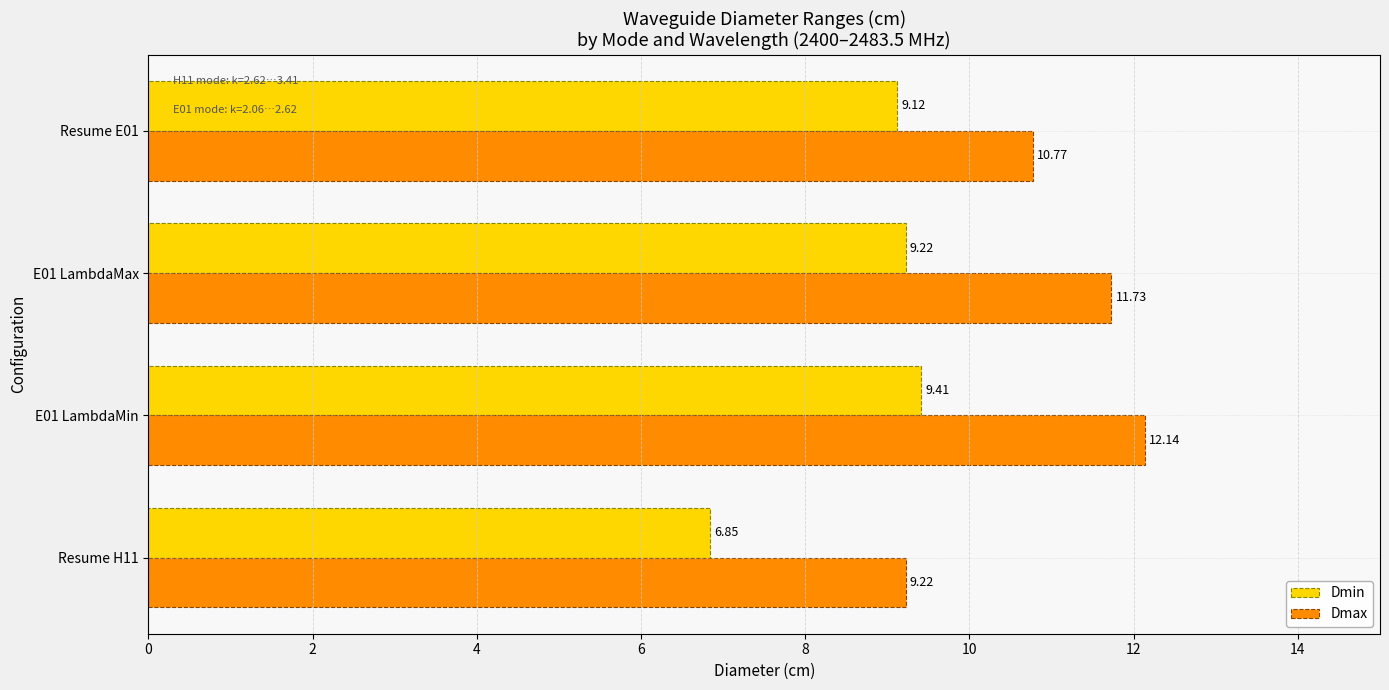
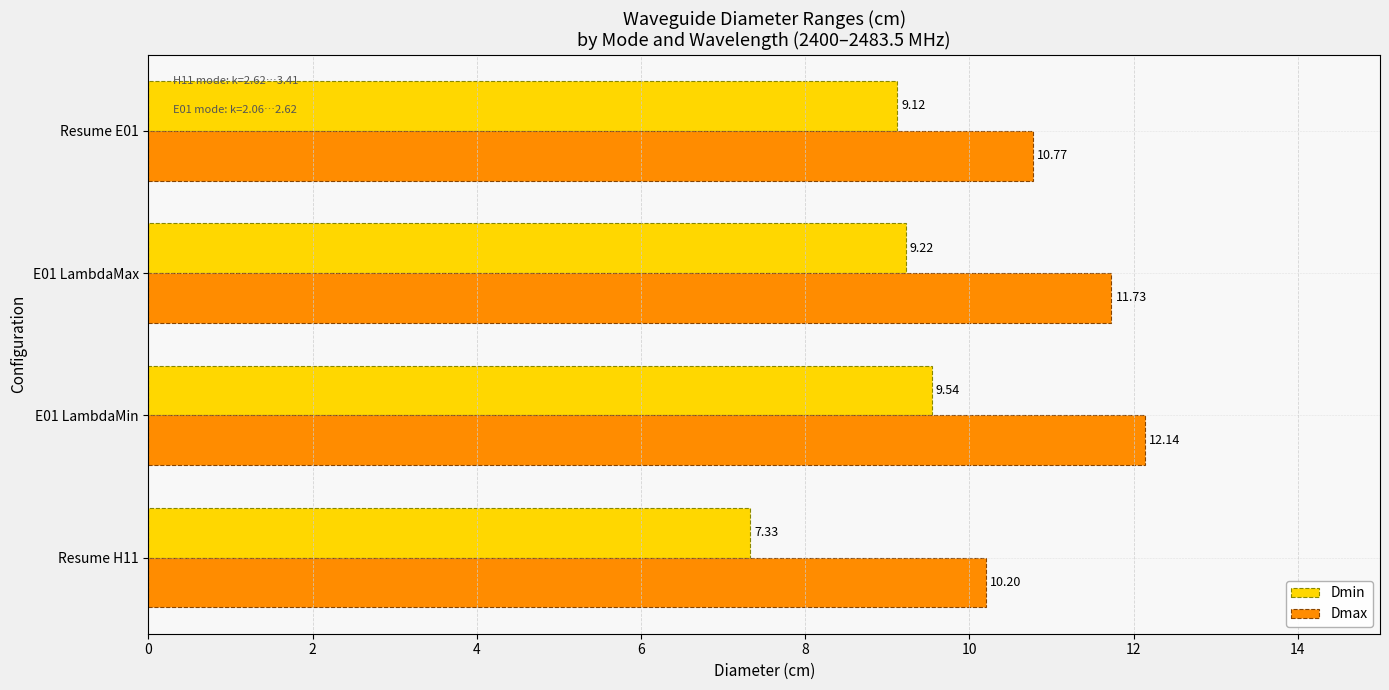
  {
    "Dmin": {
      "Resume E01": 9.12,
      "E01 LambdaMax": 9.22,
-     "E01 LambdaMin": 9.41,
-     "Resume H11": 6.85
+     "E01 LambdaMin": 9.54,
+     "Resume H11": 7.33
    },
    "Dmax": {
      "Resume E01": 10.77,
      "E01 LambdaMax": 11.73,
      "E01 LambdaMin": 12.14,
-     "Resume H11": 9.22
+     "Resume H11": 10.20
    }
  }
